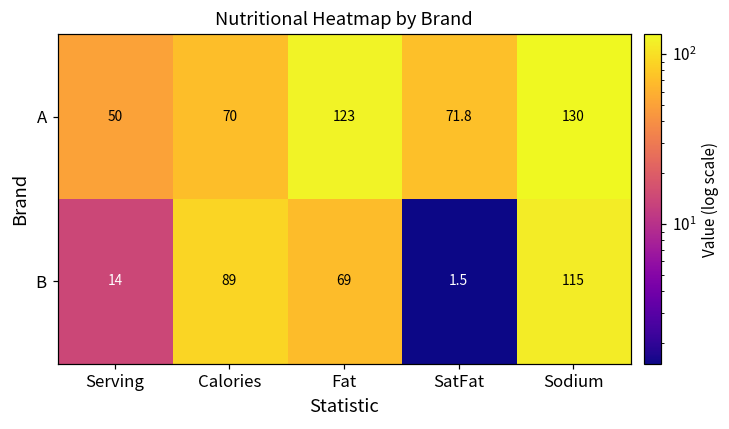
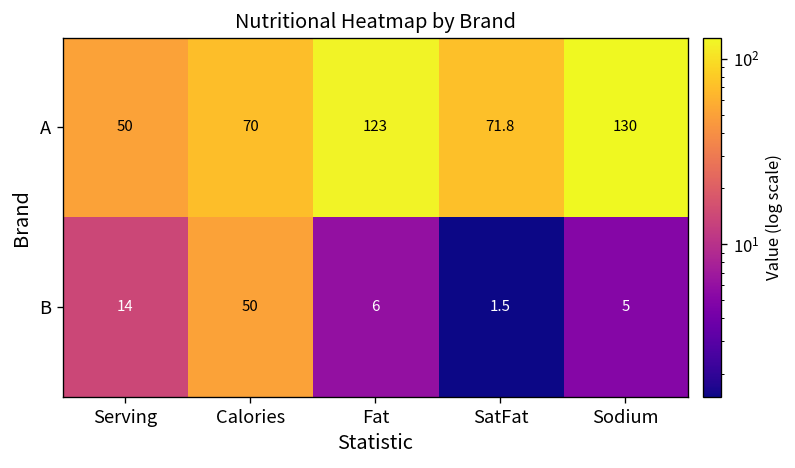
  {
    "A": {
      "Serving": 50,
      "Calories": 70,
      "Fat": 123,
      "SatFat": 71.8,
      "Sodium": 130
    },
    "B": {
      "Serving": 14,
-     "Calories": 89,
-     "Fat": 69,
+     "Calories": 50,
+     "Fat": 6,
      "SatFat": 1.5,
-     "Sodium": 115
+     "Sodium": 5
    }
  }
